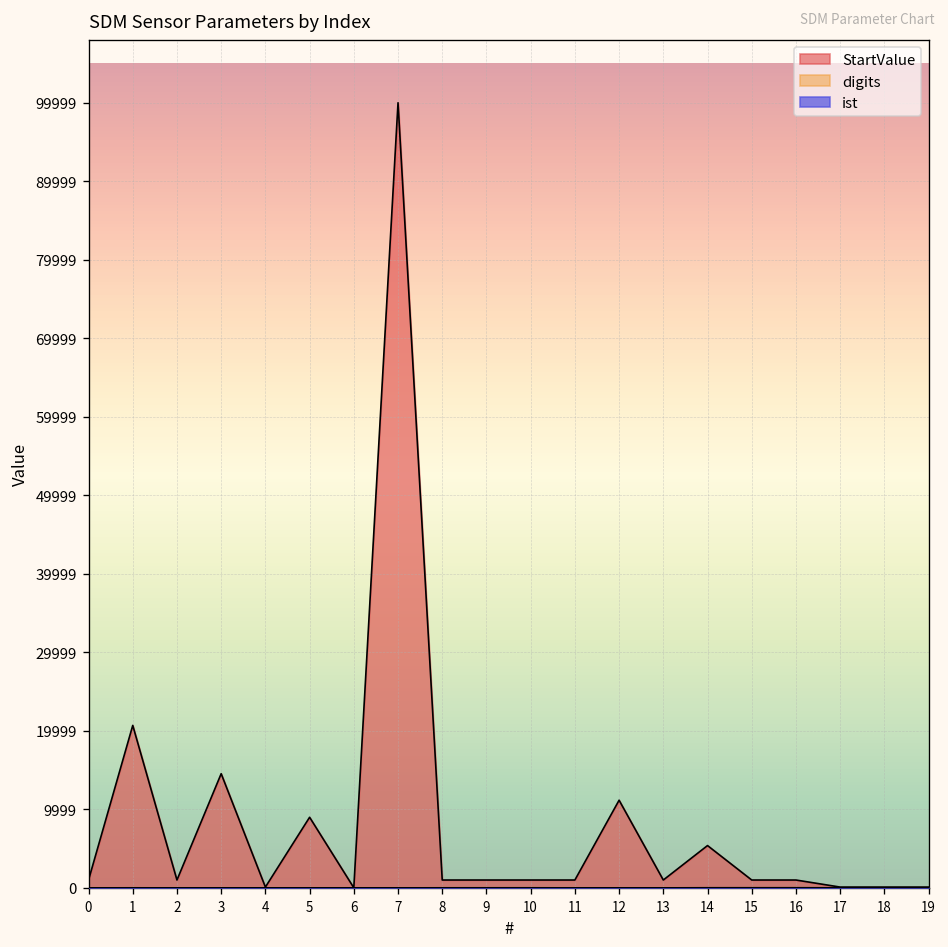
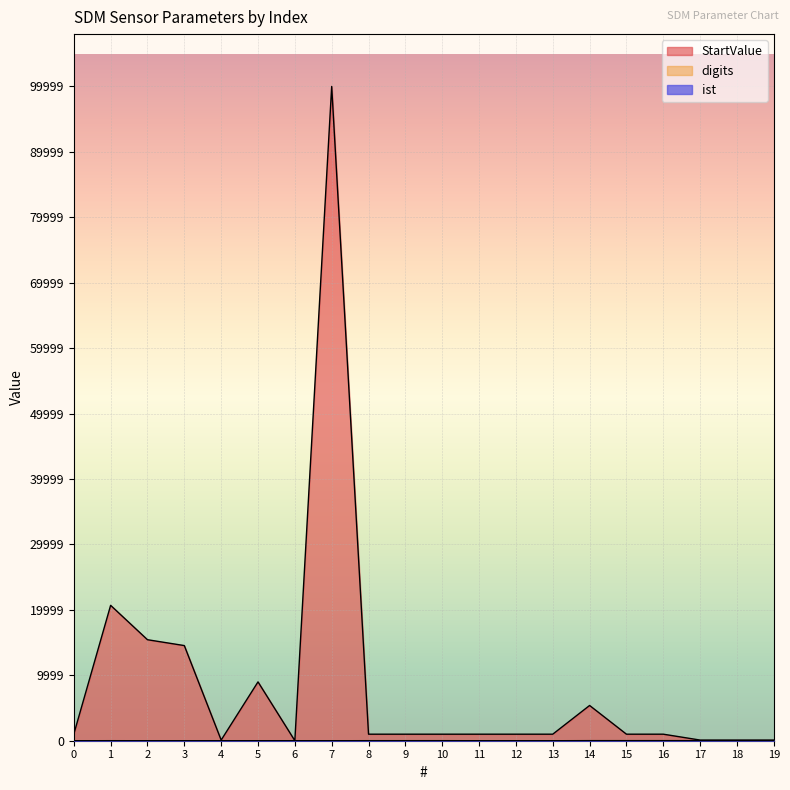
  {
    "StartValue": {
      "0": 1000,
      "1": 21000,
-     "2": 1000,
+     "2": 15000,
      "3": 15000,
      "5": 9000,
      "7": 100000,
      "8": 1000,
      "9": 1000,
      "10": 1000,
      "11": 1000,
-     "12": 11000,
+     "12": 1000,
      "13": 1000,
      "14": 5000,
      "15": 1000,
      "16": 1000
    },
    "ist": {
      "0": 0,
      "1": 0,
      "2": 0,
      "3": 0,
      "5": 0,
      "7": 0,
      "8": 0,
      "9": 0,
      "10": 0,
      "11": 0,
      "12": 0,
      "13": 0,
      "14": 0,
      "15": 0,
      "16": 0
    }
  }
